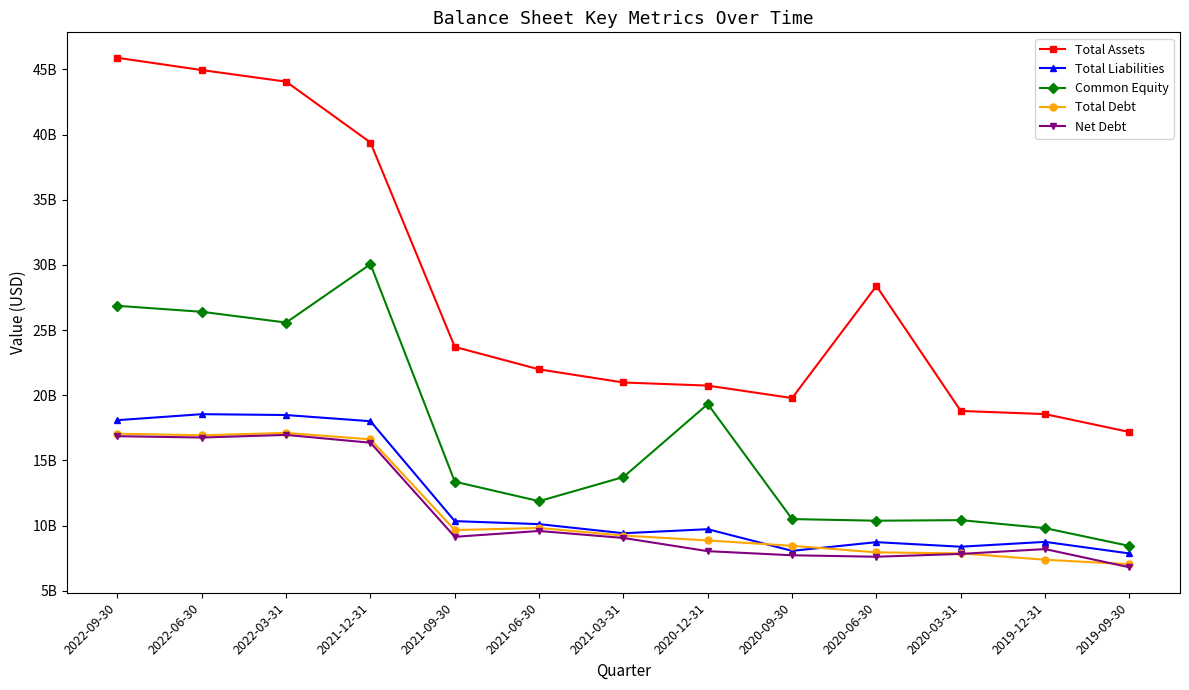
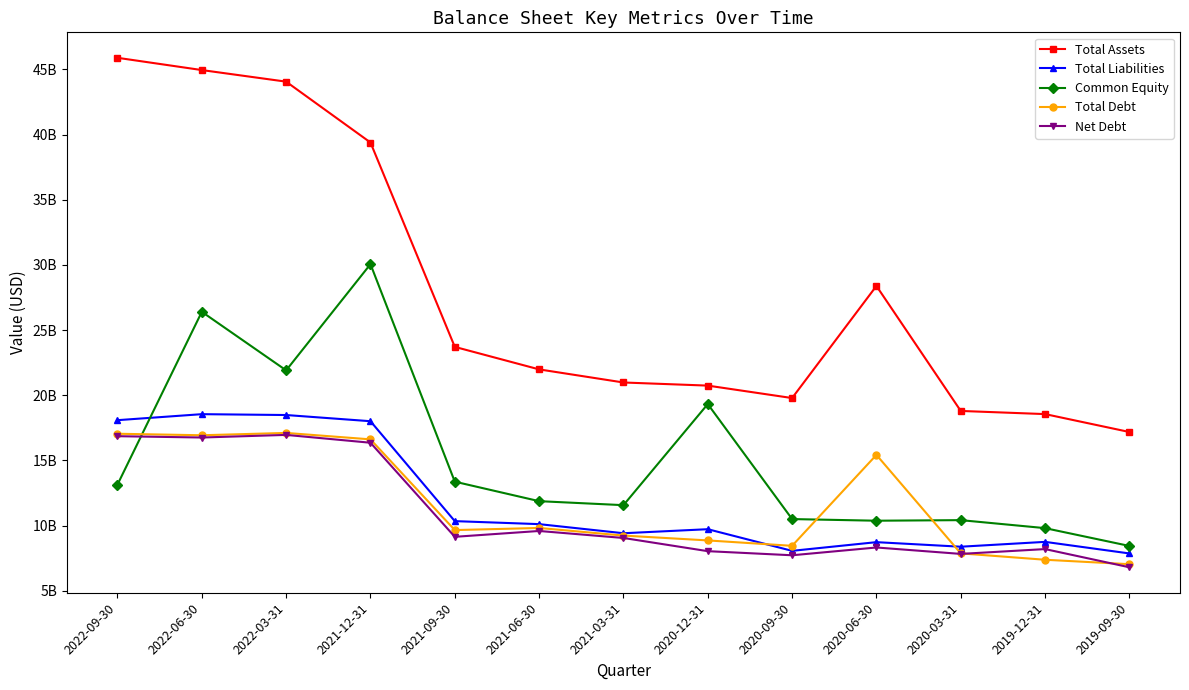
  {
    "Total Assets": {
      "2022-09-30": 45900000000,
      "2022-06-30": 45000000000,
      "2022-03-31": 44100000000,
      "2021-12-31": 39400000000,
      "2021-09-30": 23700000000,
      "2021-06-30": 22000000000,
      "2021-03-31": 21000000000,
      "2020-12-31": 20700000000,
      "2020-09-30": 19800000000,
      "2020-06-30": 28400000000,
      "2020-03-31": 18800000000,
      "2019-12-31": 18600000000,
      "2019-09-30": 17200000000
    },
    "Total Liabilities": {
      "2022-09-30": 18100000000,
      "2022-06-30": 18500000000,
      "2022-03-31": 18500000000,
      "2021-12-31": 18000000000,
      "2021-09-30": 10300000000,
      "2021-06-30": 10100000000,
      "2020-12-31": 9700000000,
      "2020-09-30": 8100000000,
      "2020-06-30": 8700000000,
      "2020-03-31": 8400000000,
      "2019-12-31": 8800000000,
      "2019-09-30": 7900000000
    },
    "Common Equity": {
-     "2022-09-30": 26900000000,
+     "2022-09-30": 13100000000,
      "2022-06-30": 26400000000,
-     "2022-03-31": 25600000000,
+     "2022-03-31": 21900000000,
      "2021-12-31": 30100000000,
      "2021-09-30": 13400000000,
      "2021-06-30": 11900000000,
-     "2021-03-31": 13700000000,
+     "2021-03-31": 11600000000,
      "2020-12-31": 19300000000,
      "2020-09-30": 10500000000,
      "2020-06-30": 10400000000,
      "2020-03-31": 10400000000,
      "2019-12-31": 9800000000,
      "2019-09-30": 8400000000
    },
    "Total Debt": {
      "2021-12-31": 16600000000,
      "2021-09-30": 9700000000,
      "2021-06-30": 9800000000,
      "2020-12-31": 8900000000,
      "2020-09-30": 8400000000,
-     "2020-06-30": 7900000000,
+     "2020-06-30": 15400000000,
      "2019-12-31": 7400000000,
      "2019-09-30": 7000000000
    },
    "Net Debt": {
      "2021-12-31": 16400000000,
      "2021-09-30": 9100000000,
      "2021-06-30": 9600000000,
      "2020-12-31": 8000000000,
      "2020-09-30": 7700000000,
-     "2020-06-30": 7600000000,
+     "2020-06-30": 8300000000,
      "2019-12-31": 8200000000,
      "2019-09-30": 6800000000
    }
  }
